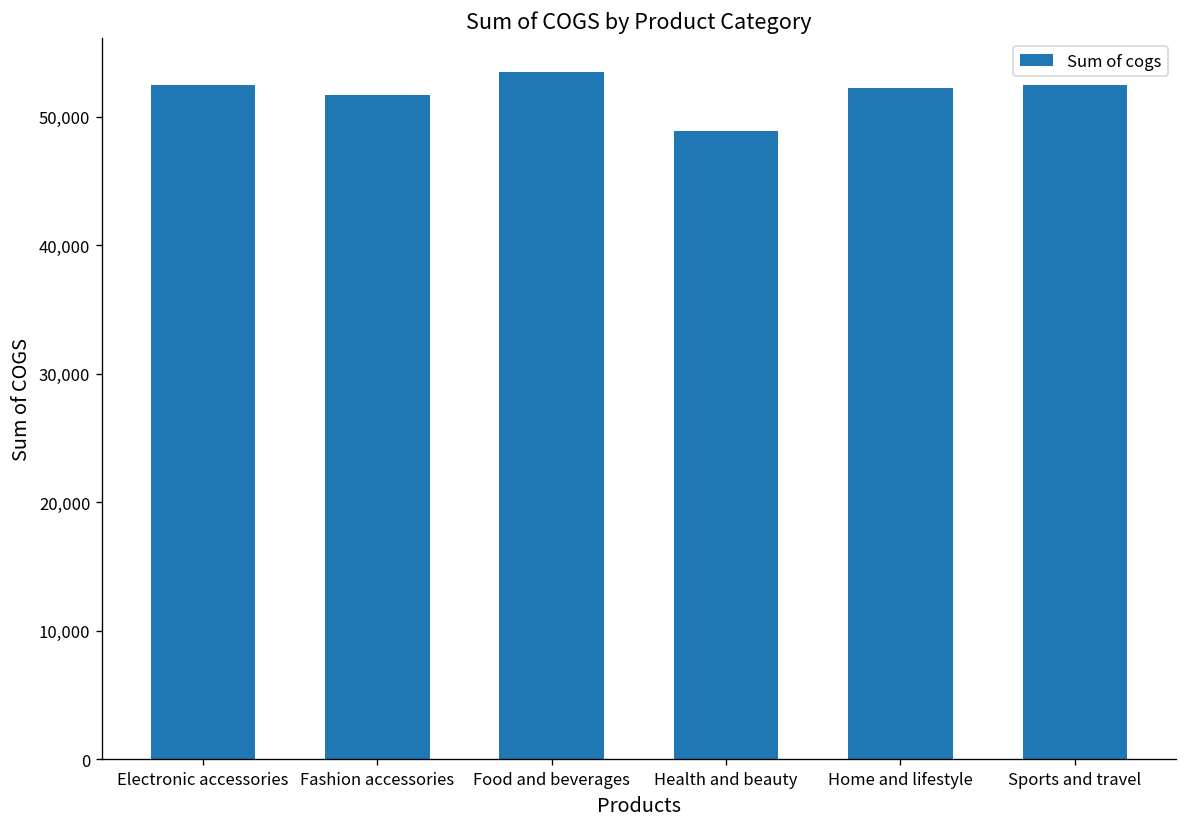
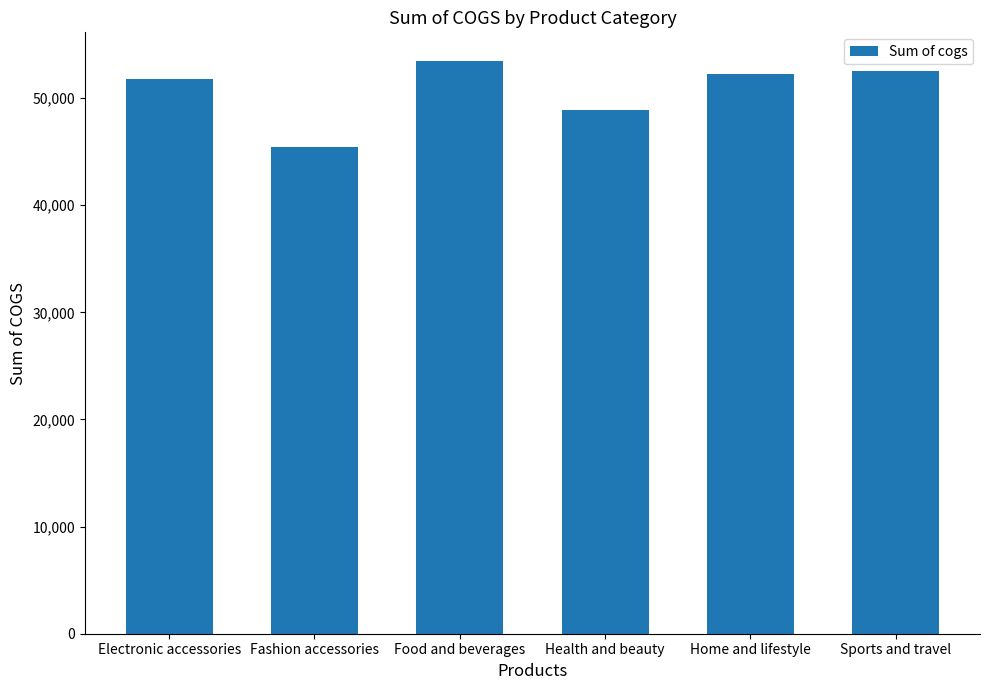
  {
-   "Electronic accessories": "52,500",
-   "Fashion accessories": "51,700",
+   "Electronic accessories": "51,800",
+   "Fashion accessories": "45,400",
    "Food and beverages": "53,500",
    "Health and beauty": "48,900",
    "Home and lifestyle": "52,200",
    "Sports and travel": "52,500"
  }
